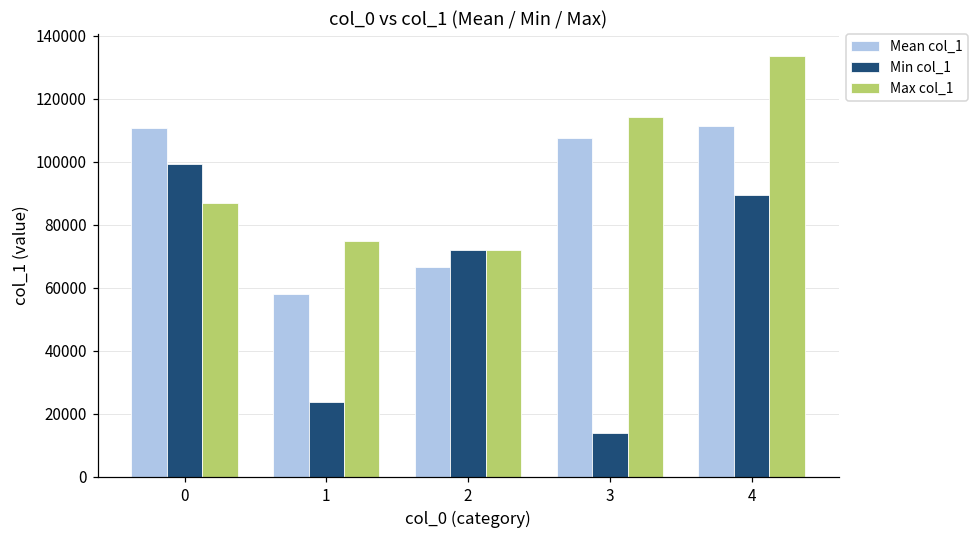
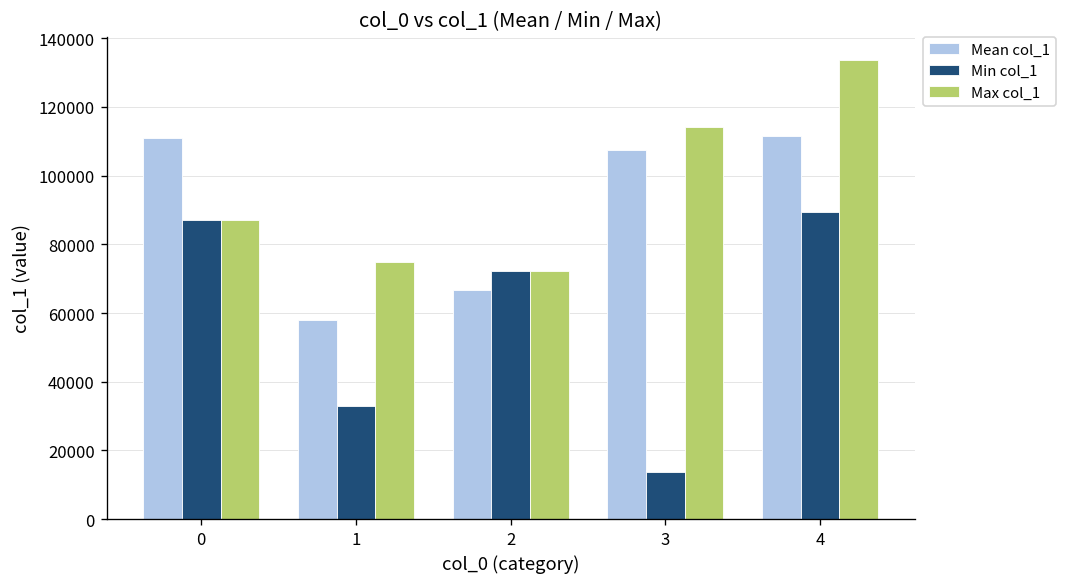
  {
    "Mean col_1": {
      "0": 111000,
      "1": 58000,
      "2": 67000,
      "3": 108000,
      "4": 111000
    },
    "Min col_1": {
-     "0": 99000,
-     "1": 24000,
+     "0": 87000,
+     "1": 33000,
      "2": 72000,
      "3": 14000,
      "4": 90000
    },
    "Max col_1": {
      "0": 87000,
      "1": 75000,
      "2": 72000,
      "3": 114000,
      "4": 134000
    }
  }
